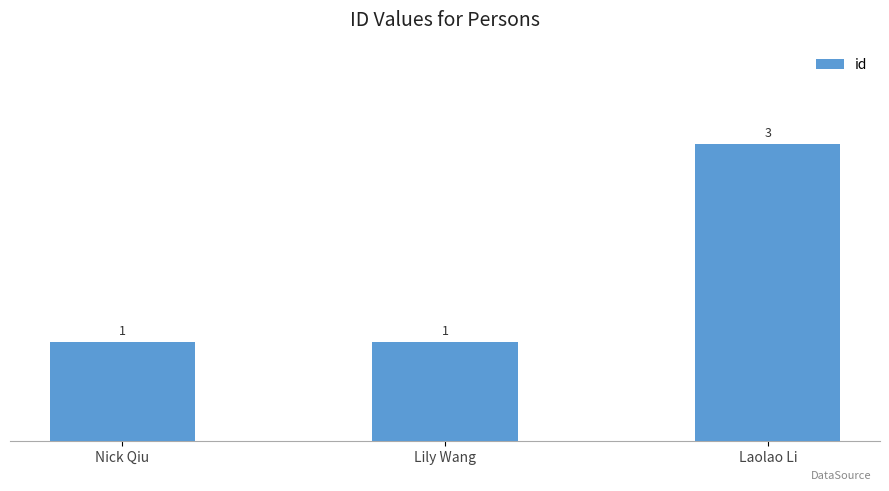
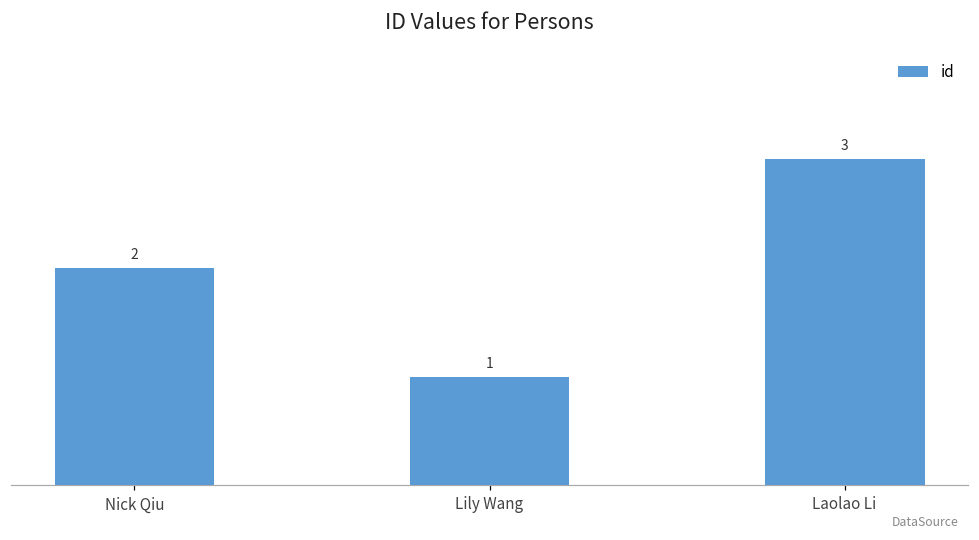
  {
-   "Nick Qiu": 1,
+   "Nick Qiu": 2,
    "Lily Wang": 1,
    "Laolao Li": 3
  }
